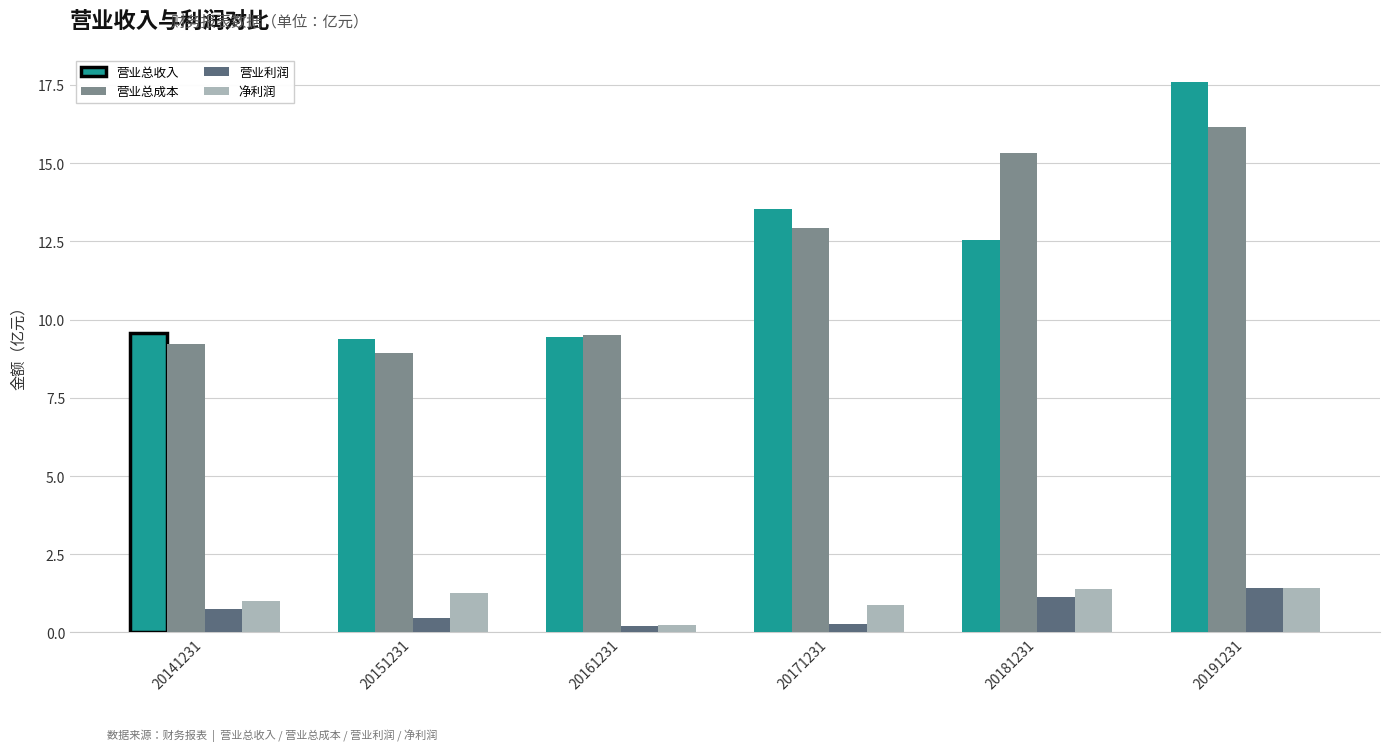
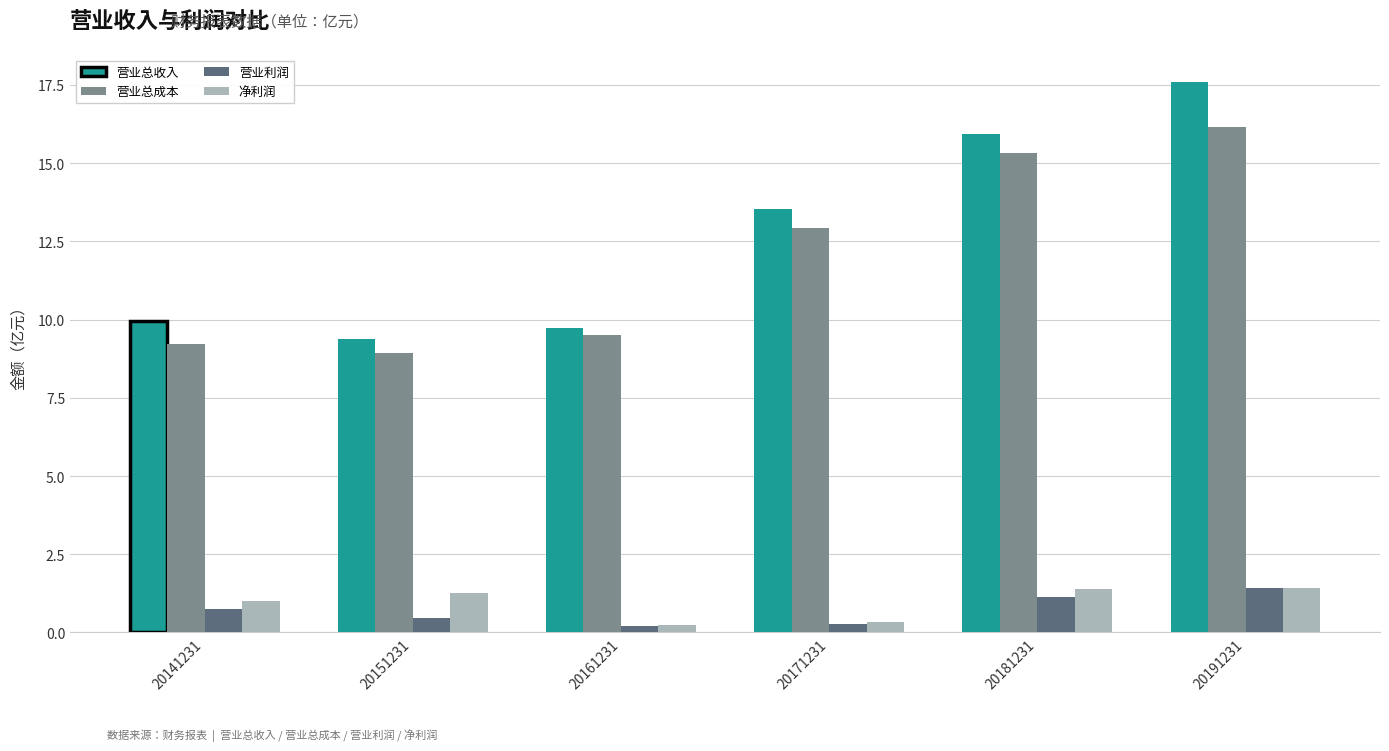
  {
    "营业总收入": {
-     "20141231": 9.6,
+     "20141231": 10.0,
      "20151231": 9.4,
-     "20161231": 9.5,
+     "20161231": 9.7,
      "20171231": 13.5,
-     "20181231": 12.5,
+     "20181231": 15.9,
      "20191231": 17.6
    },
    "净利润": {
      "20141231": 1.0,
      "20151231": 1.3,
      "20161231": 0.2,
-     "20171231": 0.9,
+     "20171231": 0.3,
      "20181231": 1.4,
      "20191231": 1.4
    }
  }
